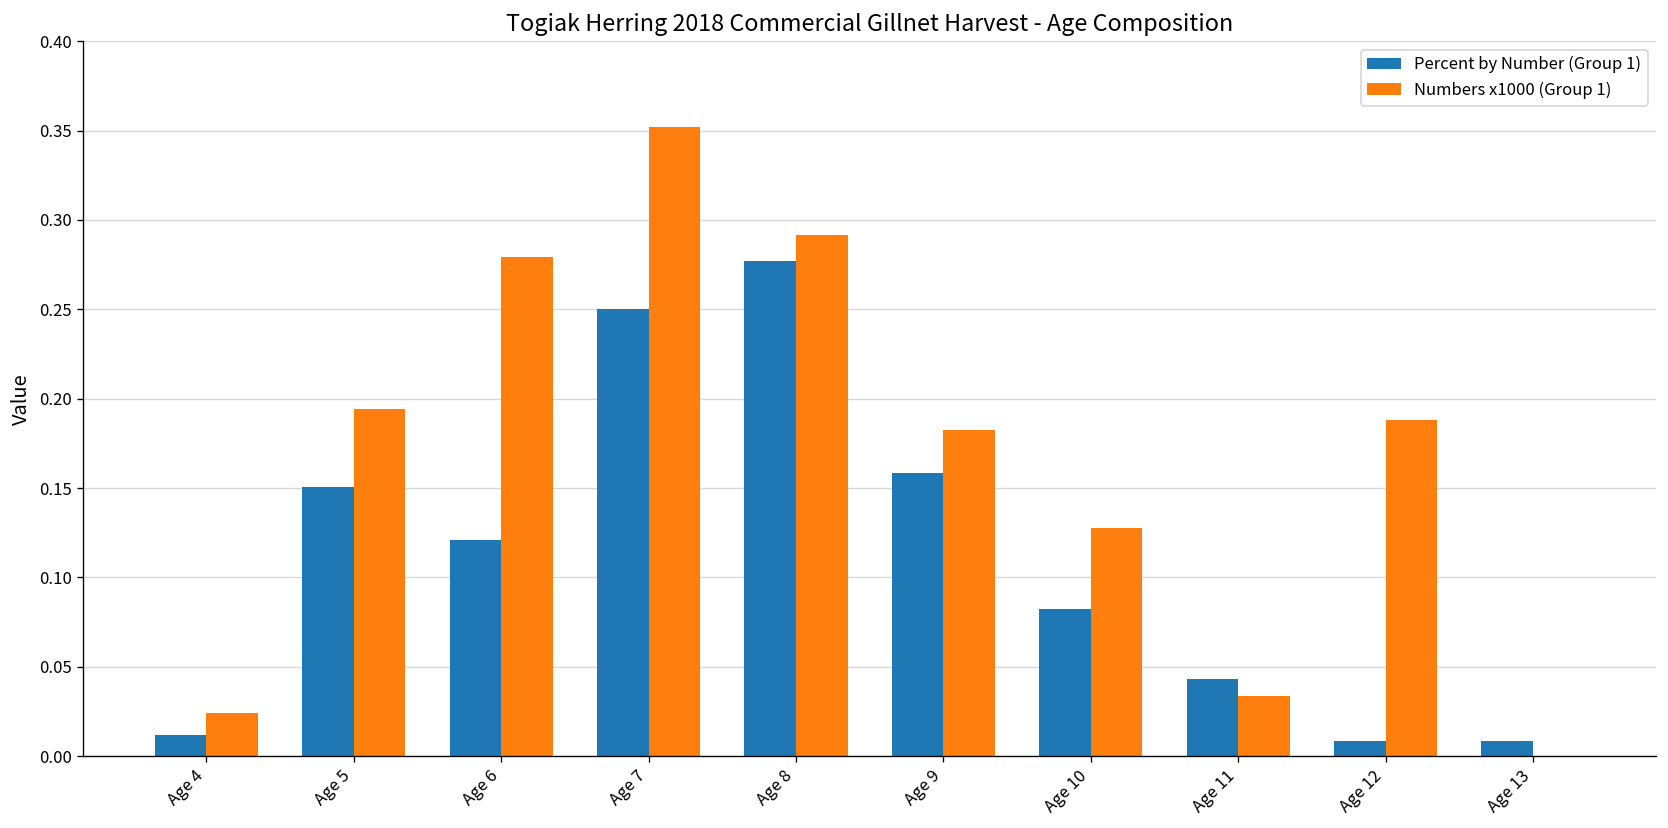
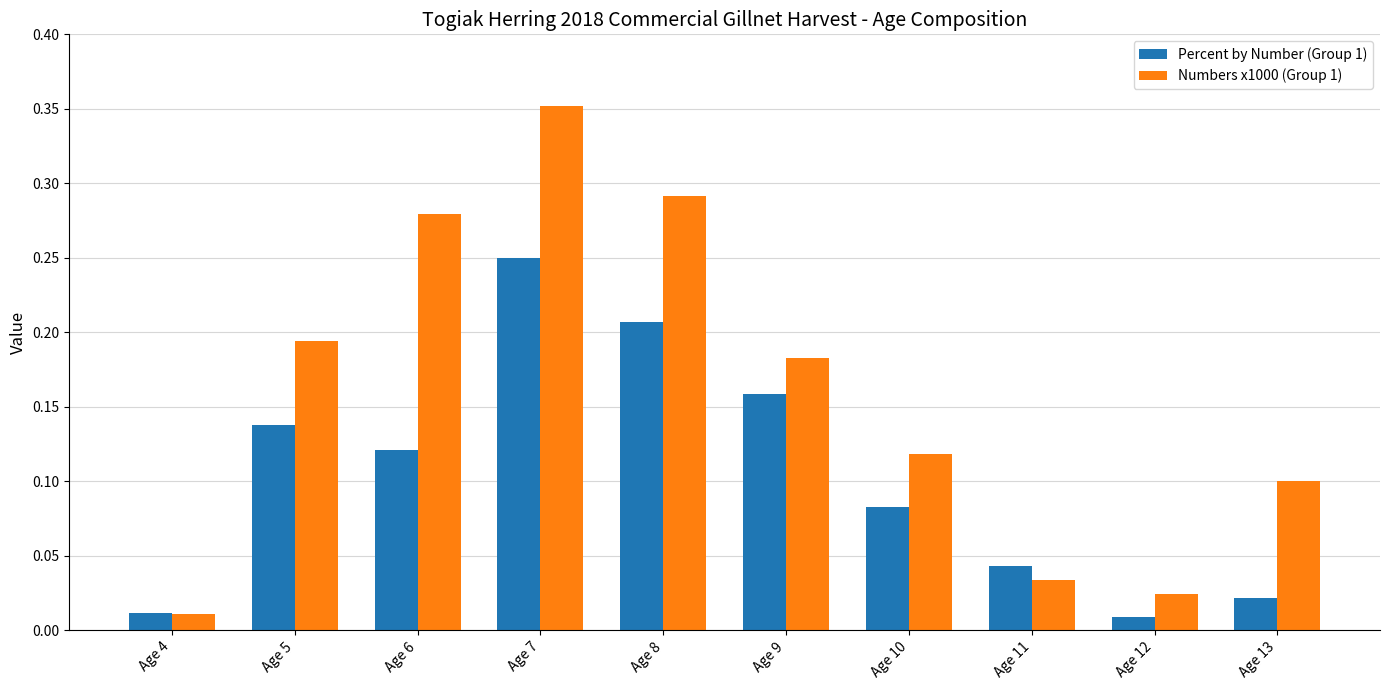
  {
    "Percent by Number (Group 1)": {
      "Age 4": 0.012,
-     "Age 5": 0.150,
+     "Age 5": 0.138,
      "Age 6": 0.121,
      "Age 7": 0.250,
-     "Age 8": 0.277,
+     "Age 8": 0.207,
      "Age 9": 0.158,
      "Age 10": 0.083,
      "Age 11": 0.043,
      "Age 12": 0.009,
-     "Age 13": 0.009
+     "Age 13": 0.022
    },
    "Numbers x1000 (Group 1)": {
-     "Age 4": 0.024,
+     "Age 4": 0.011,
      "Age 5": 0.194,
      "Age 6": 0.279,
      "Age 7": 0.352,
      "Age 8": 0.291,
      "Age 9": 0.183,
-     "Age 10": 0.127,
+     "Age 10": 0.118,
      "Age 11": 0.034,
-     "Age 12": 0.188,
-     "Age 13": 0.0
+     "Age 12": 0.024,
+     "Age 13": 0.1
    }
  }
